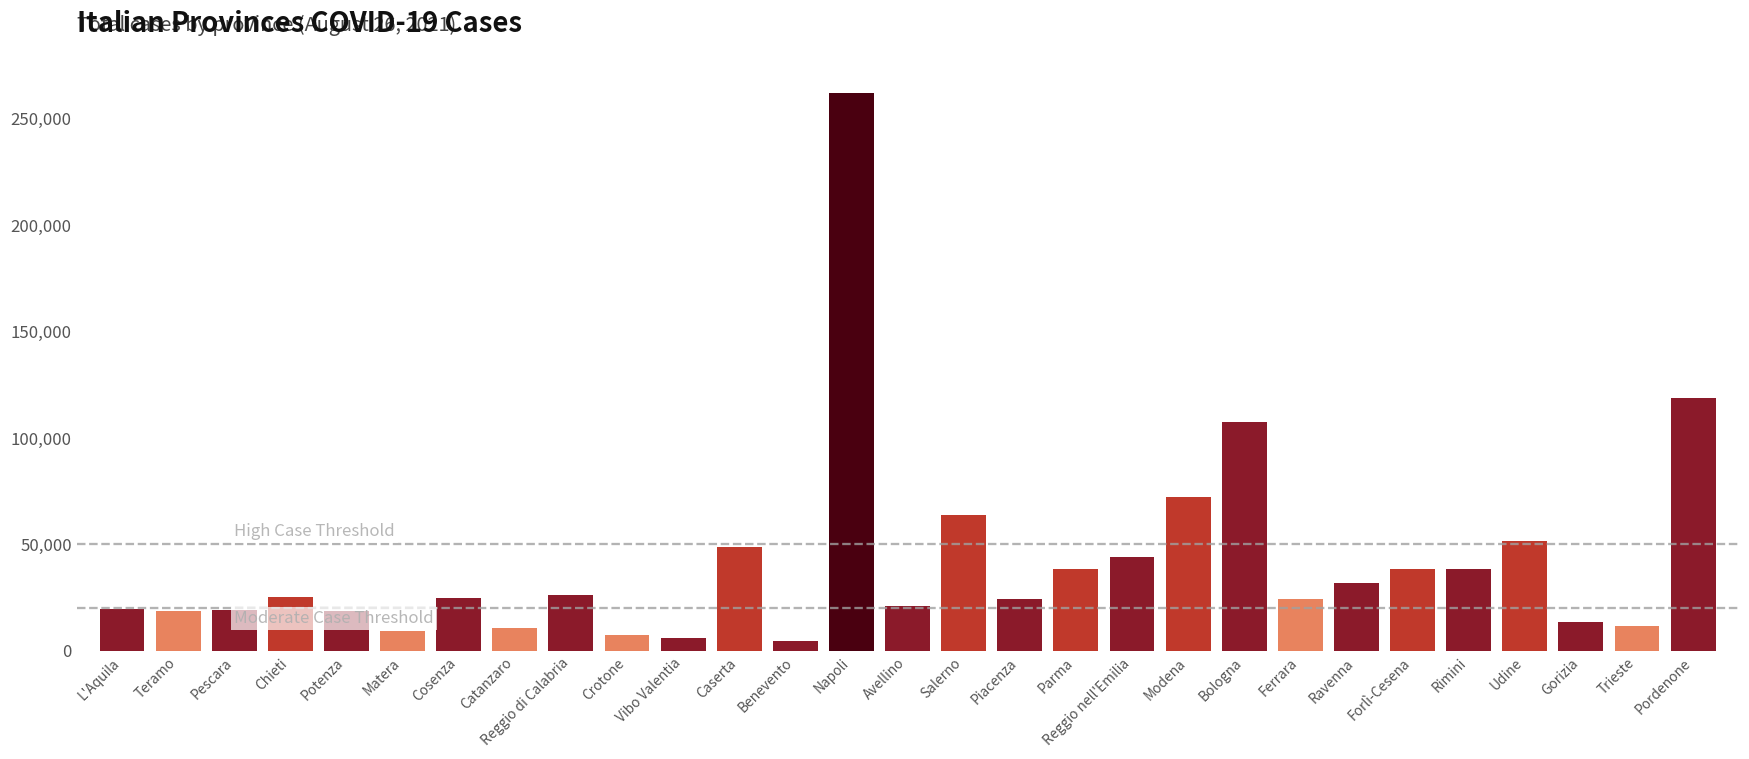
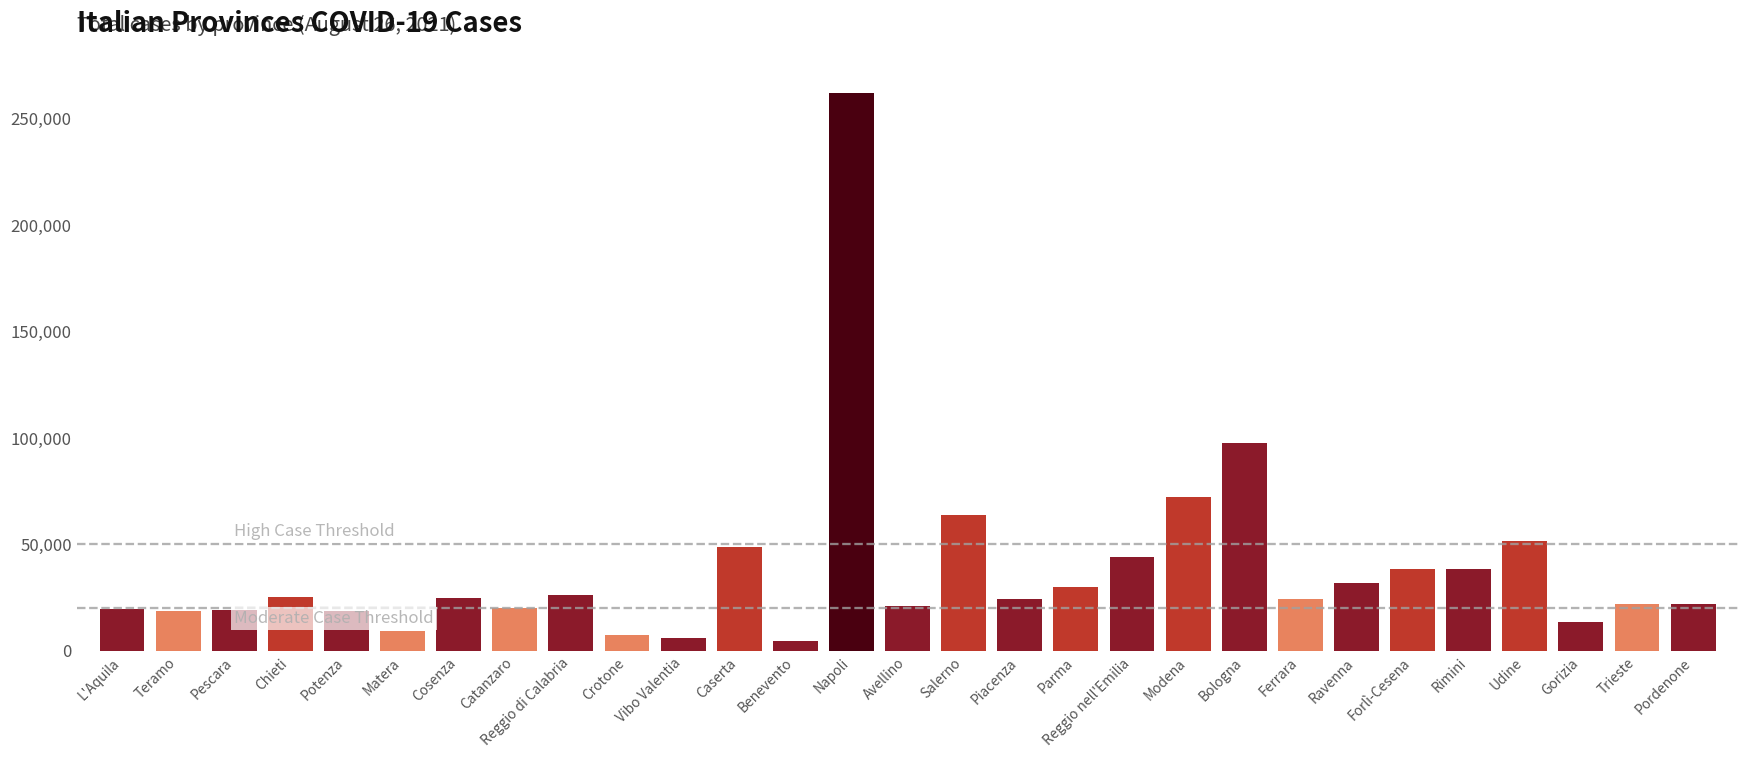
  {
    "L'Aquila": "20,000",
    "Teramo": "19,000",
    "Chieti": "25,000",
    "Matera": "9,000",
    "Cosenza": "25,000",
-   "Catanzaro": "11,000",
+   "Catanzaro": "20,000",
    "Reggio di Calabria": "26,000",
    "Crotone": "7,000",
    "Vibo Valentia": "6,000",
    "Caserta": "49,000",
    "Benevento": "5,000",
    "Napoli": "262,000",
    "Avellino": "21,000",
    "Salerno": "64,000",
    "Piacenza": "24,000",
-   "Parma": "39,000",
+   "Parma": "30,000",
    "Reggio nell'Emilia": "44,000",
    "Modena": "73,000",
-   "Bologna": "108,000",
+   "Bologna": "98,000",
    "Ferrara": "24,000",
    "Ravenna": "32,000",
    "Forlì-Cesena": "38,000",
    "Rimini": "39,000",
    "Udine": "51,000",
    "Gorizia": "13,000",
-   "Trieste": "12,000",
-   "Pordenone": "119,000"
+   "Trieste": "22,000",
+   "Pordenone": "22,000"
  }
